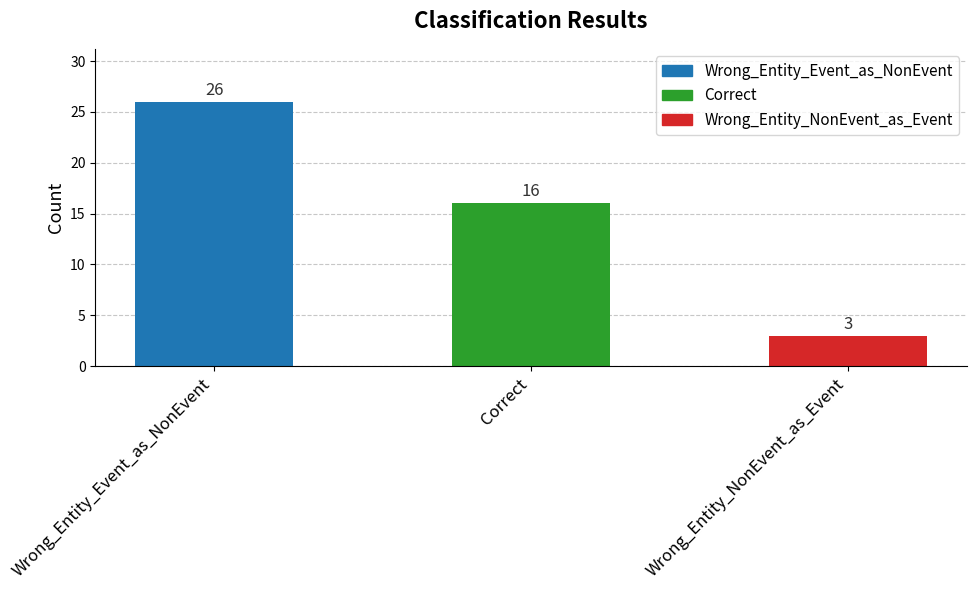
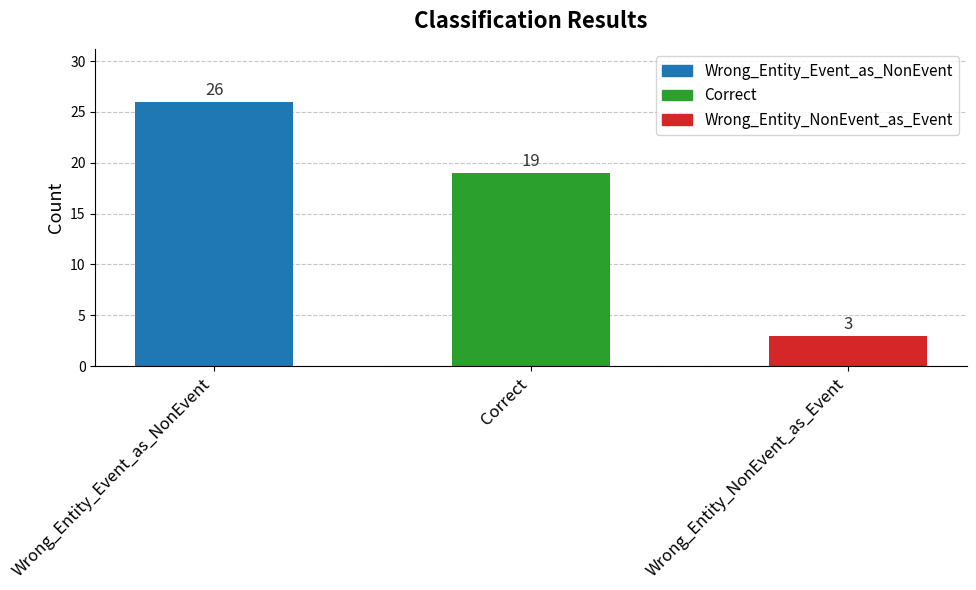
  {
    "Wrong_Entity_Event_as_NonEvent": 26,
-   "Correct": 16,
+   "Correct": 19,
    "Wrong_Entity_NonEvent_as_Event": 3
  }
